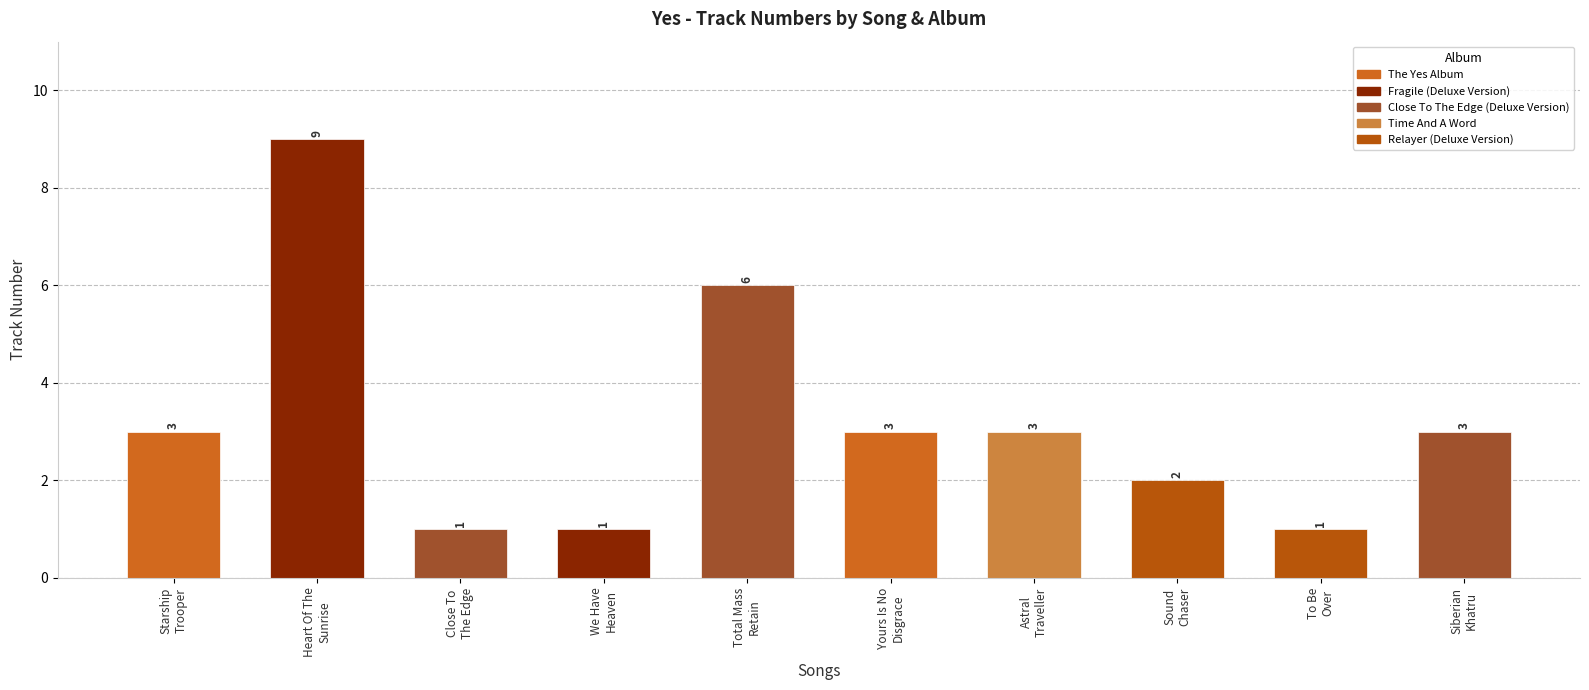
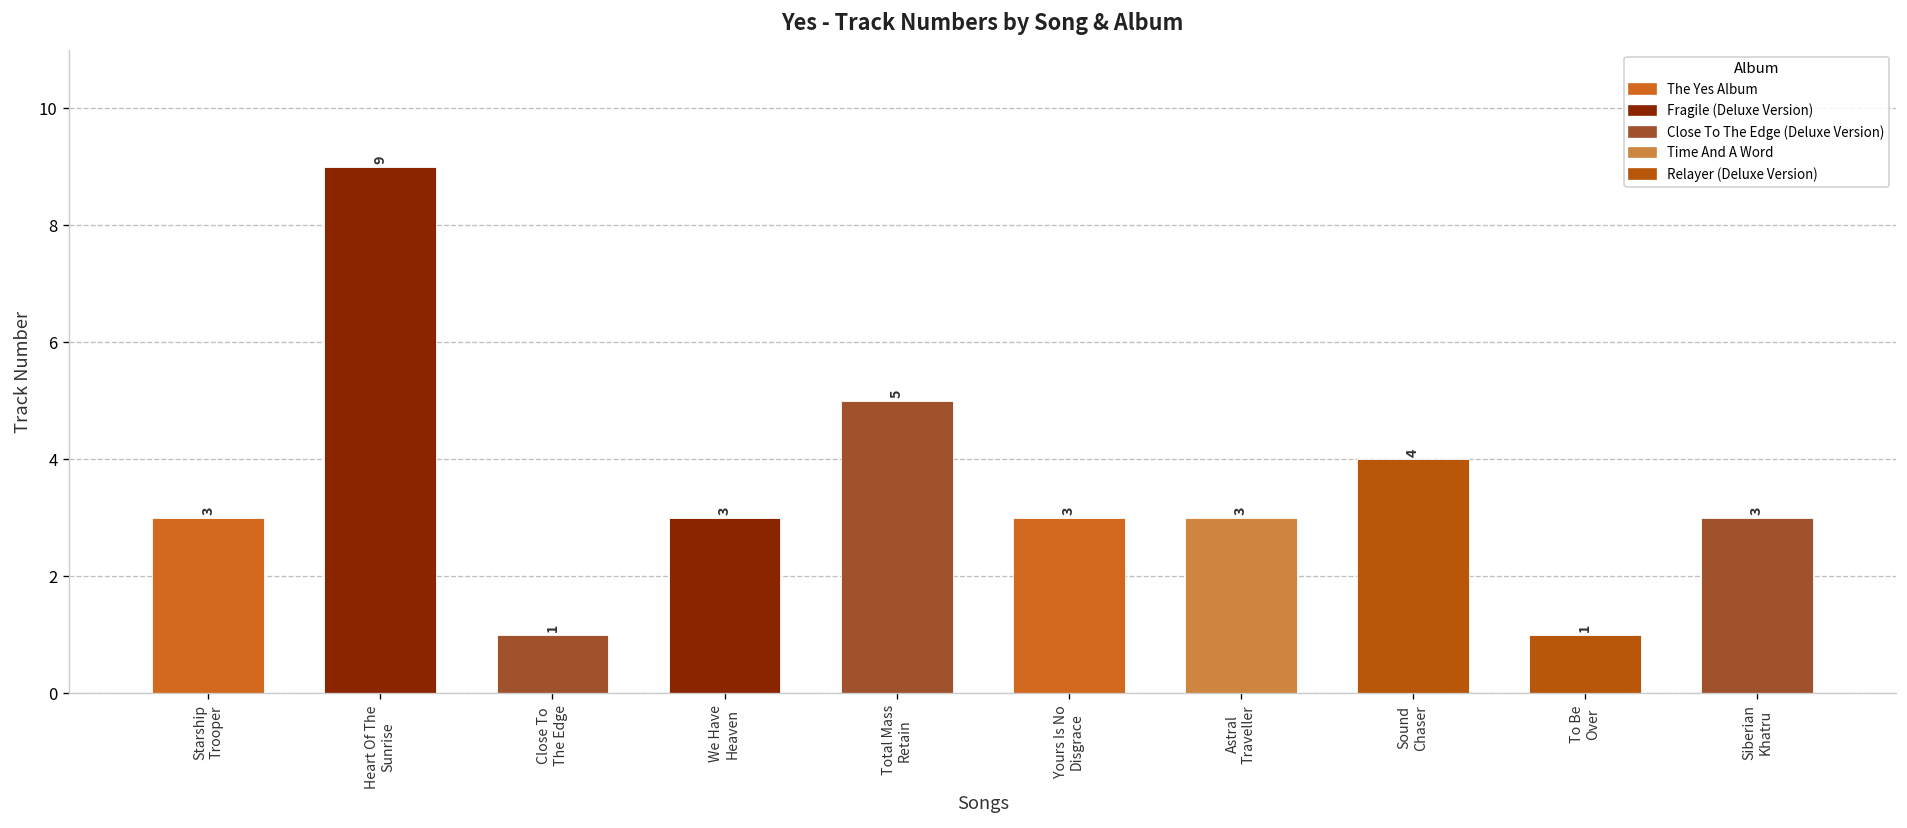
  {
    "Starship Trooper": 3,
    "Heart Of The Sunrise": 9,
    "Close To The Edge": 1,
-   "We Have Heaven": 1,
-   "Total Mass Retain": 6,
+   "We Have Heaven": 3,
+   "Total Mass Retain": 5,
    "Yours Is No Disgrace": 3,
    "Astral Traveller": 3,
-   "Sound Chaser": 2,
+   "Sound Chaser": 4,
    "To Be Over": 1,
    "Siberian Khatru": 3
  }
